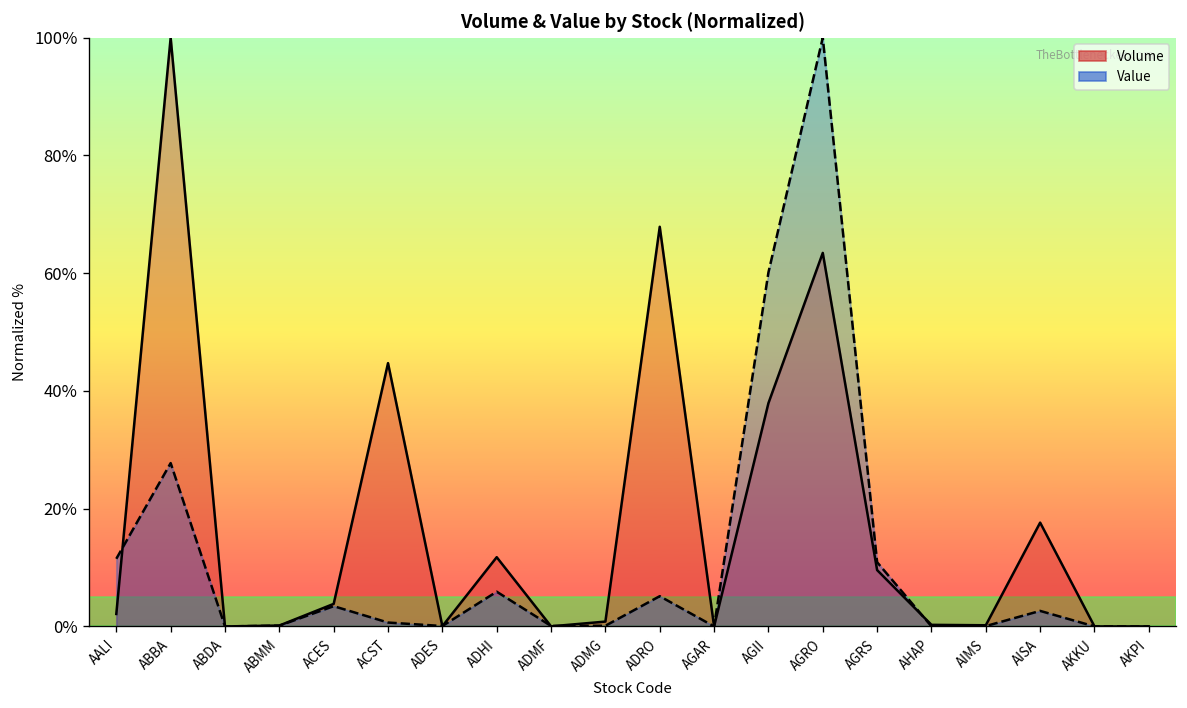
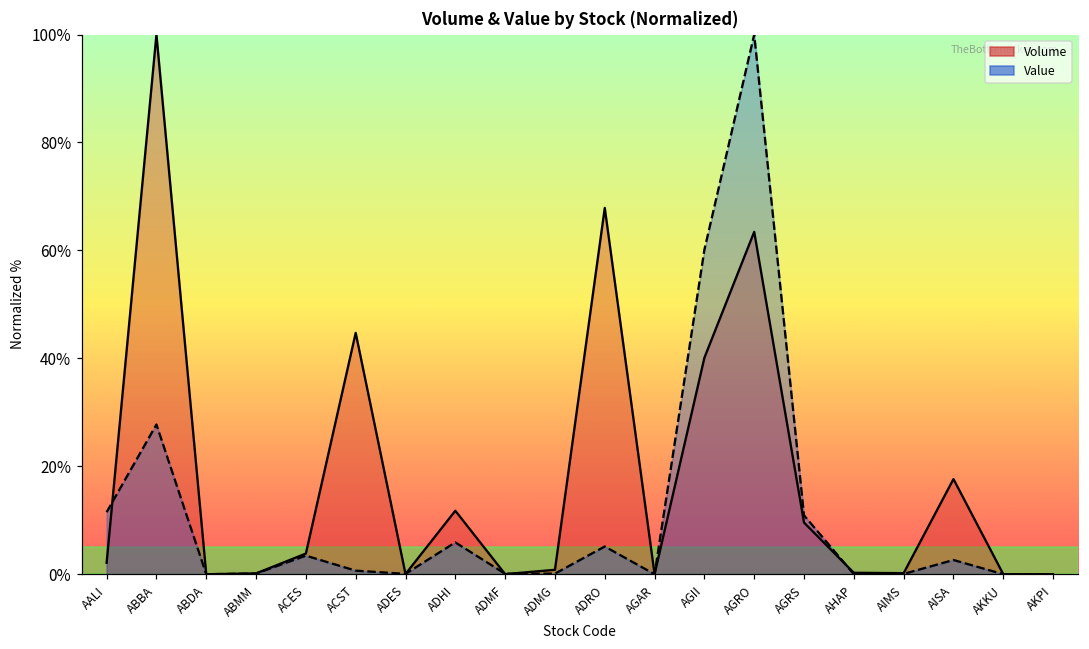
  {
    "Volume": {
      "ABBA": "100%",
      "ACST": "45%",
      "ADHI": "12%",
      "ADRO": "68%",
-     "AGII": "38%",
+     "AGII": "40%",
      "AGRO": "63%",
      "AGRS": "10%",
      "AISA": "18%"
    },
    "Value": {
      "AALI": "11%",
      "ABBA": "28%",
      "ADHI": "6%",
      "ADRO": "5%",
      "AGII": "60%",
      "AGRO": "100%",
      "AGRS": "11%"
    }
  }
